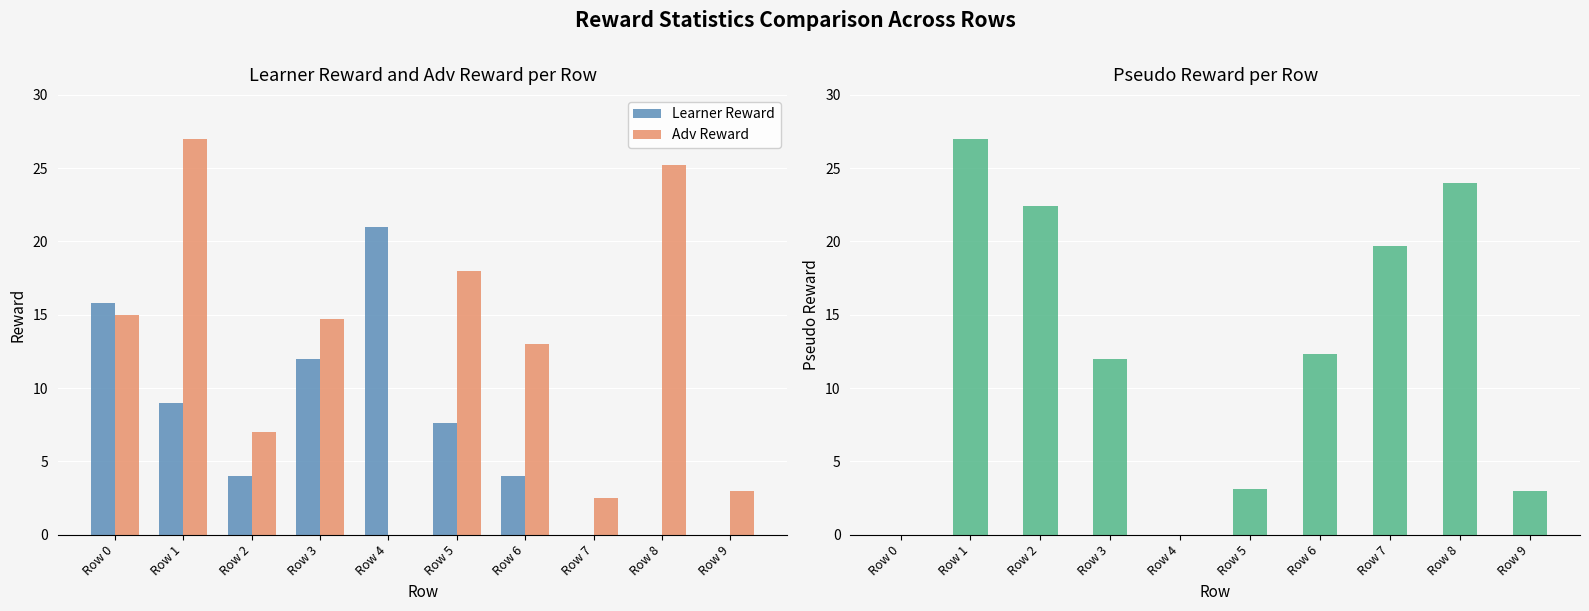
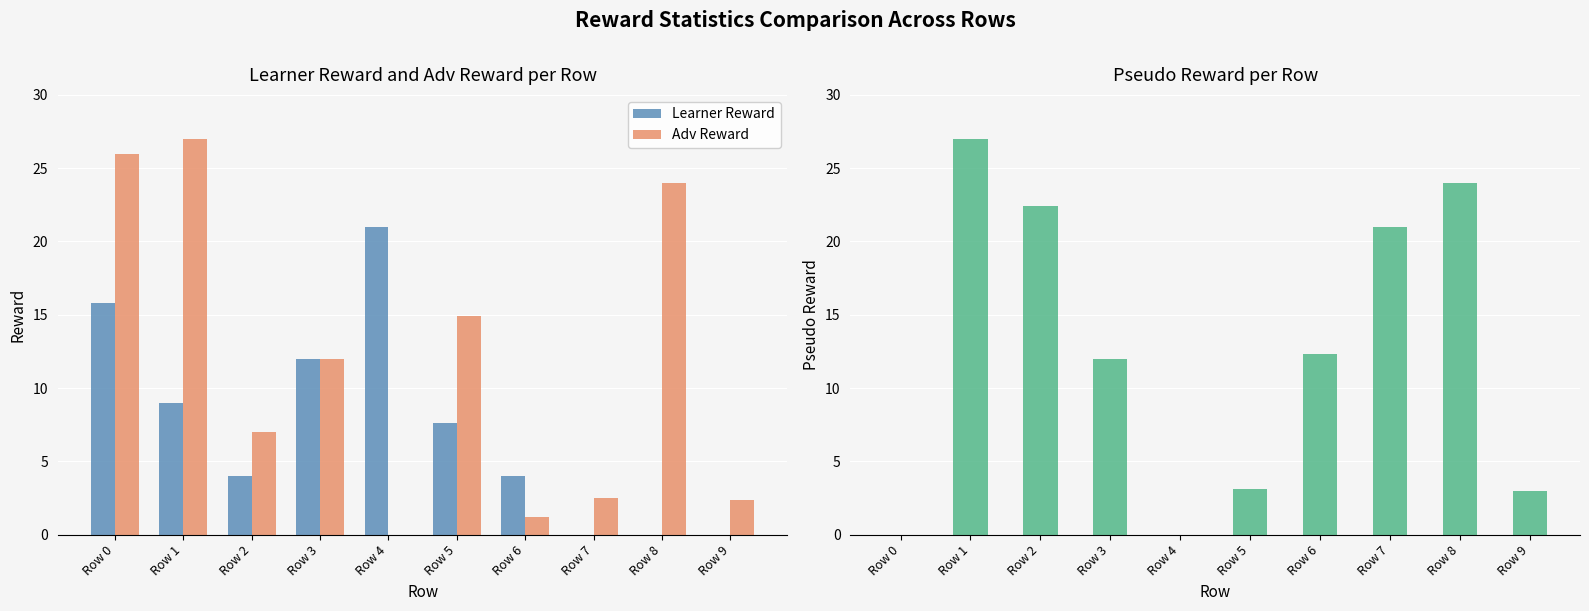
  {
    "Learner Reward and Adv Reward per Row": {
      "Learner Reward": {
        "Row 0": 15.8,
        "Row 1": 9.0,
        "Row 2": 4.0,
        "Row 3": 12.0,
        "Row 4": 21.0,
        "Row 5": 7.6,
        "Row 6": 4.0,
        "Row 7": 0.0,
        "Row 8": 0.0,
        "Row 9": 0.0
      },
      "Adv Reward": {
-       "Row 0": 15,
+       "Row 0": 26,
        "Row 1": 27.0,
        "Row 2": 7.0,
-       "Row 3": 14.7,
+       "Row 3": 12.0,
        "Row 4": 0.0,
-       "Row 5": 18.0,
-       "Row 6": 13.0,
+       "Row 5": 14.9,
+       "Row 6": 1.2,
        "Row 7": 2.5,
-       "Row 8": 25.2,
-       "Row 9": 3.0
+       "Row 8": 24.0,
+       "Row 9": 2.4
      }
    },
    "Pseudo Reward per Row": {
      "Row 0": 0.0,
      "Row 1": 27.0,
      "Row 2": 22.4,
      "Row 3": 12.0,
      "Row 4": 0.0,
      "Row 5": 3.1,
      "Row 6": 12.3,
-     "Row 7": 19.7,
+     "Row 7": 21.0,
      "Row 8": 24.0,
      "Row 9": 3.0
    }
  }
